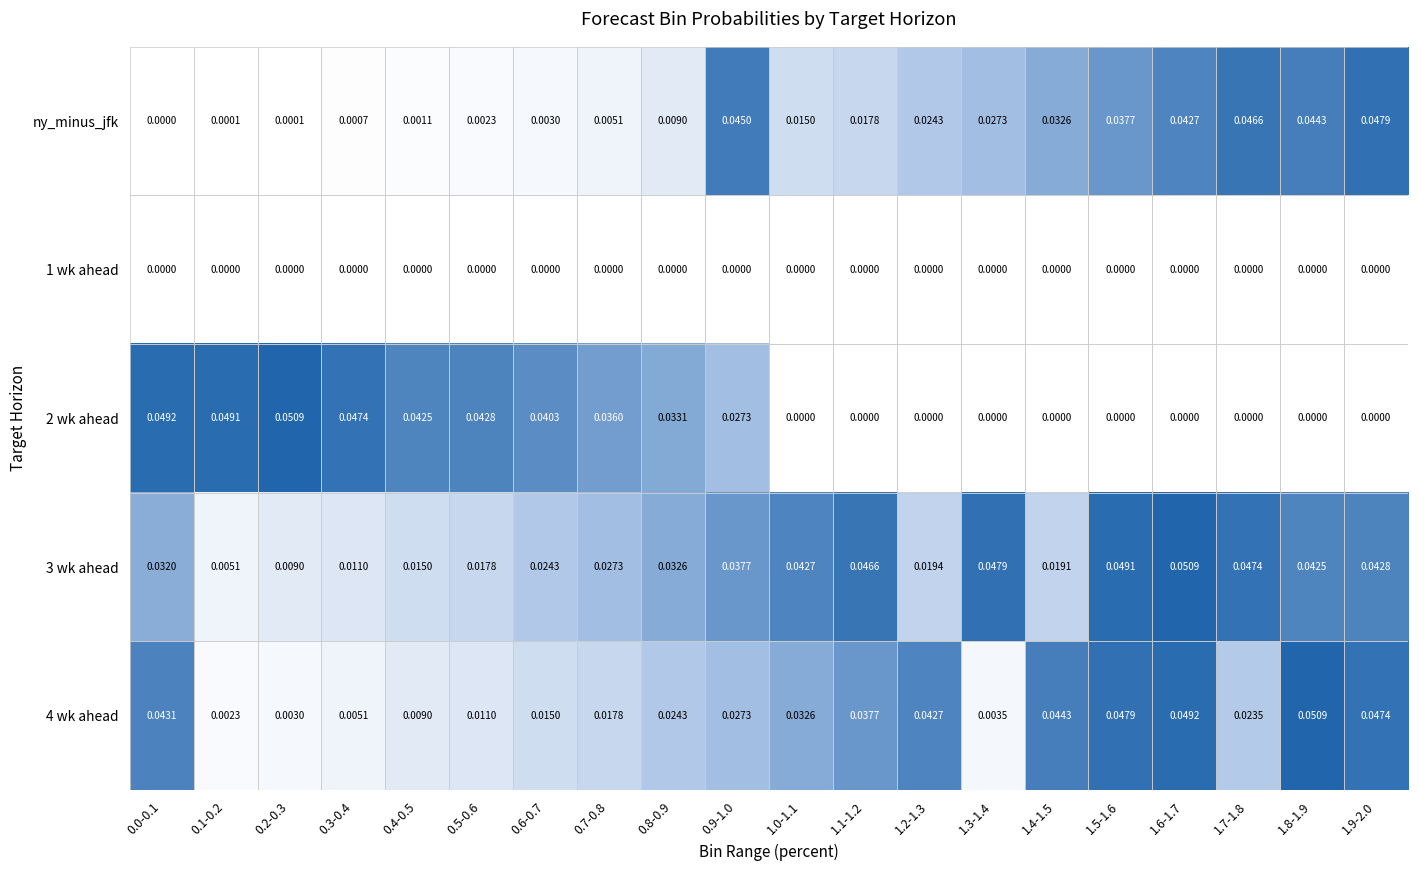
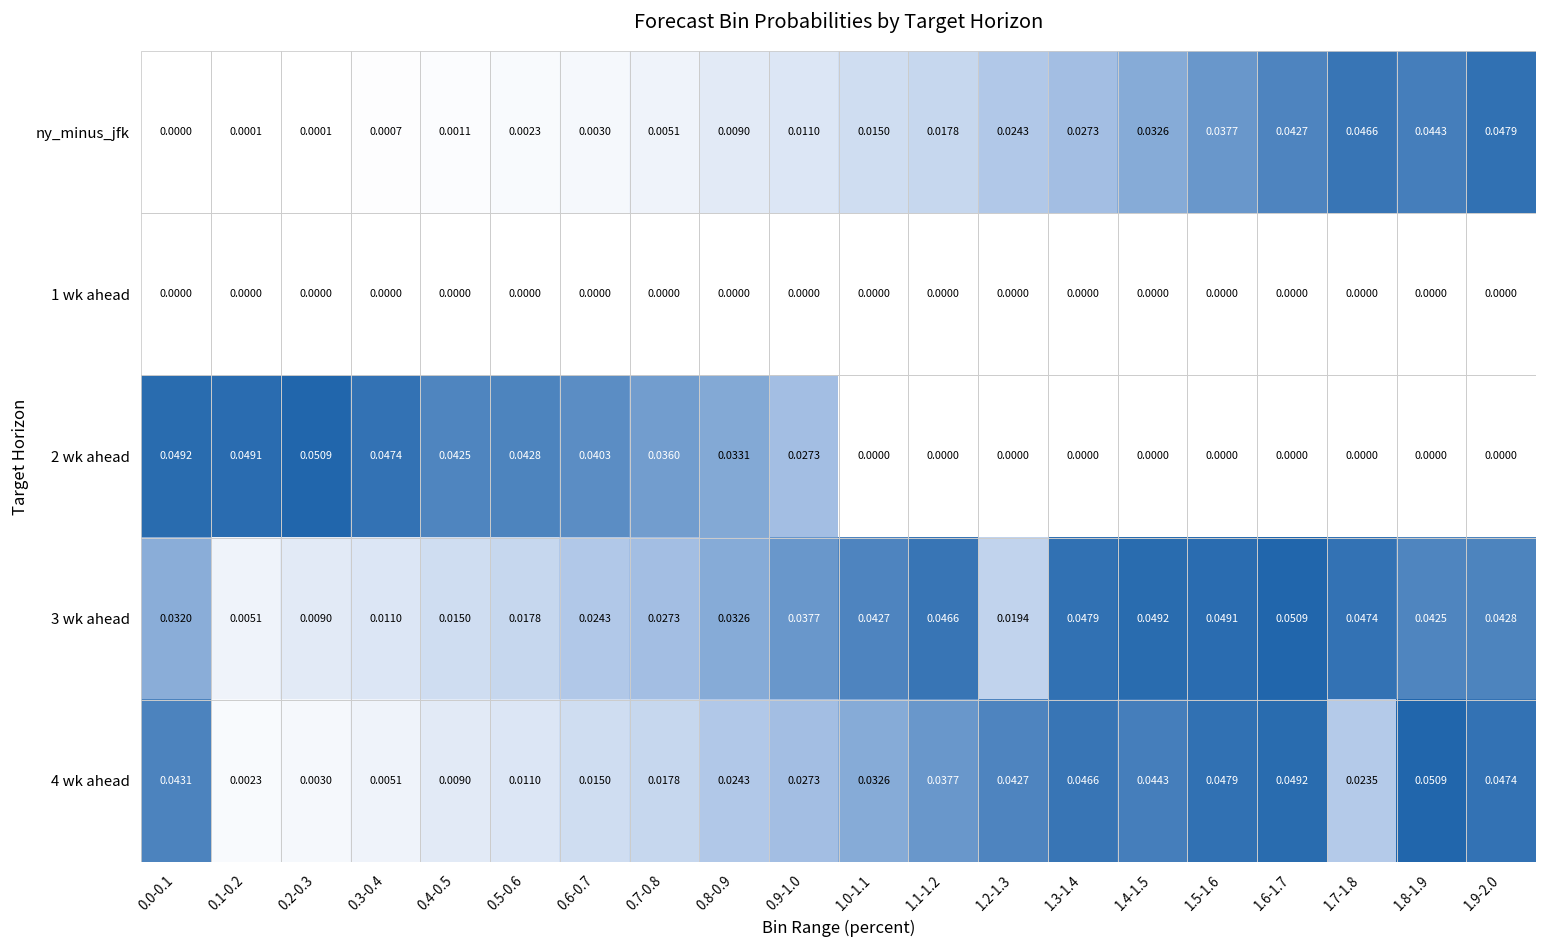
  {
    "ny_minus_jfk": {
      "0.0-0.1": 0.0000,
      "0.1-0.2": 0.0001,
      "0.2-0.3": 0.0001,
      "0.3-0.4": 0.0007,
      "0.4-0.5": 0.0011,
      "0.5-0.6": 0.0023,
      "0.6-0.7": 0.0030,
      "0.7-0.8": 0.0051,
      "0.8-0.9": 0.0090,
-     "0.9-1.0": 0.0450,
+     "0.9-1.0": 0.0110,
      "1.0-1.1": 0.0150,
      "1.1-1.2": 0.0178,
      "1.2-1.3": 0.0243,
      "1.3-1.4": 0.0273,
      "1.4-1.5": 0.0326,
      "1.5-1.6": 0.0377,
      "1.6-1.7": 0.0427,
      "1.7-1.8": 0.0466,
      "1.8-1.9": 0.0443,
      "1.9-2.0": 0.0479
    },
    "1 wk ahead": {
      "0.0-0.1": 0.0000,
      "0.1-0.2": 0.0000,
      "0.2-0.3": 0.0000,
      "0.3-0.4": 0.0000,
      "0.4-0.5": 0.0000,
      "0.5-0.6": 0.0000,
      "0.6-0.7": 0.0000,
      "0.7-0.8": 0.0000,
      "0.8-0.9": 0.0000,
      "0.9-1.0": 0.0000,
      "1.0-1.1": 0.0000,
      "1.1-1.2": 0.0000,
      "1.2-1.3": 0.0000,
      "1.3-1.4": 0.0000,
      "1.4-1.5": 0.0000,
      "1.5-1.6": 0.0000,
      "1.6-1.7": 0.0000,
      "1.7-1.8": 0.0000,
      "1.8-1.9": 0.0000,
      "1.9-2.0": 0.0000
    },
    "2 wk ahead": {
      "0.0-0.1": 0.0492,
      "0.1-0.2": 0.0491,
      "0.2-0.3": 0.0509,
      "0.3-0.4": 0.0474,
      "0.4-0.5": 0.0425,
      "0.5-0.6": 0.0428,
      "0.6-0.7": 0.0403,
      "0.7-0.8": 0.0360,
      "0.8-0.9": 0.0331,
      "0.9-1.0": 0.0273,
      "1.0-1.1": 0.0000,
      "1.1-1.2": 0.0000,
      "1.2-1.3": 0.0000,
      "1.3-1.4": 0.0000,
      "1.4-1.5": 0.0000,
      "1.5-1.6": 0.0000,
      "1.6-1.7": 0.0000,
      "1.7-1.8": 0.0000,
      "1.8-1.9": 0.0000,
      "1.9-2.0": 0.0000
    },
    "3 wk ahead": {
      "0.0-0.1": 0.0320,
      "0.1-0.2": 0.0051,
      "0.2-0.3": 0.0090,
      "0.3-0.4": 0.0110,
      "0.4-0.5": 0.0150,
      "0.5-0.6": 0.0178,
      "0.6-0.7": 0.0243,
      "0.7-0.8": 0.0273,
      "0.8-0.9": 0.0326,
      "0.9-1.0": 0.0377,
      "1.0-1.1": 0.0427,
      "1.1-1.2": 0.0466,
      "1.2-1.3": 0.0194,
      "1.3-1.4": 0.0479,
-     "1.4-1.5": 0.0191,
+     "1.4-1.5": 0.0492,
      "1.5-1.6": 0.0491,
      "1.6-1.7": 0.0509,
      "1.7-1.8": 0.0474,
      "1.8-1.9": 0.0425,
      "1.9-2.0": 0.0428
    },
    "4 wk ahead": {
      "0.0-0.1": 0.0431,
      "0.1-0.2": 0.0023,
      "0.2-0.3": 0.0030,
      "0.3-0.4": 0.0051,
      "0.4-0.5": 0.0090,
      "0.5-0.6": 0.0110,
      "0.6-0.7": 0.0150,
      "0.7-0.8": 0.0178,
      "0.8-0.9": 0.0243,
      "0.9-1.0": 0.0273,
      "1.0-1.1": 0.0326,
      "1.1-1.2": 0.0377,
      "1.2-1.3": 0.0427,
-     "1.3-1.4": 0.0035,
+     "1.3-1.4": 0.0466,
      "1.4-1.5": 0.0443,
      "1.5-1.6": 0.0479,
      "1.6-1.7": 0.0492,
      "1.7-1.8": 0.0235,
      "1.8-1.9": 0.0509,
      "1.9-2.0": 0.0474
    }
  }
